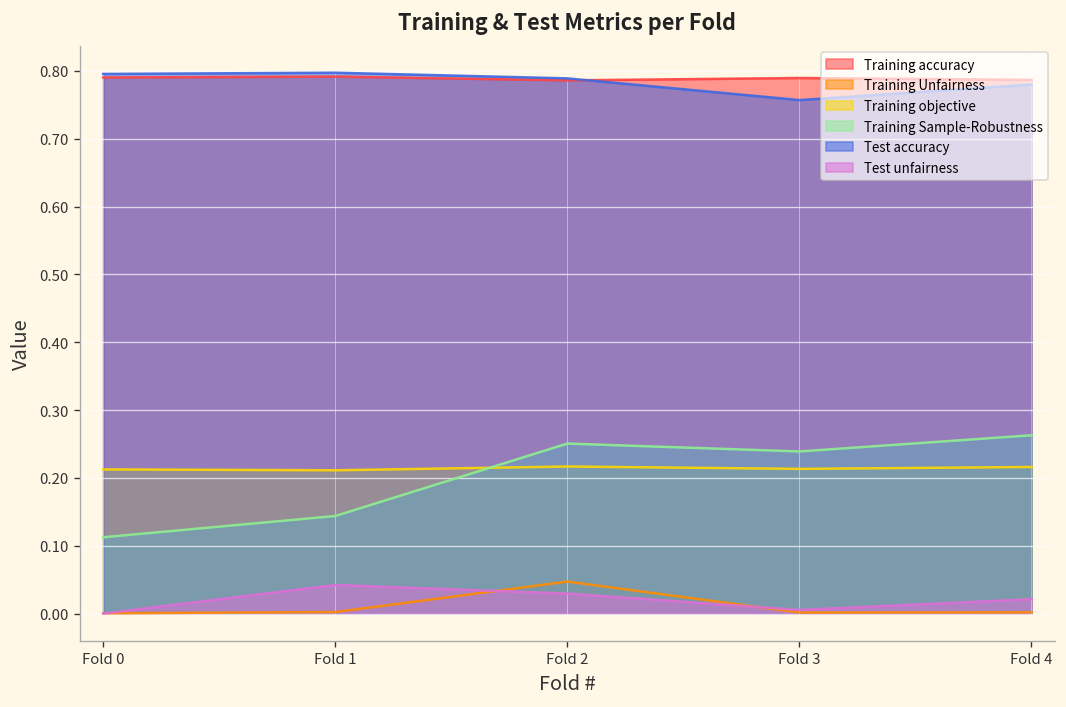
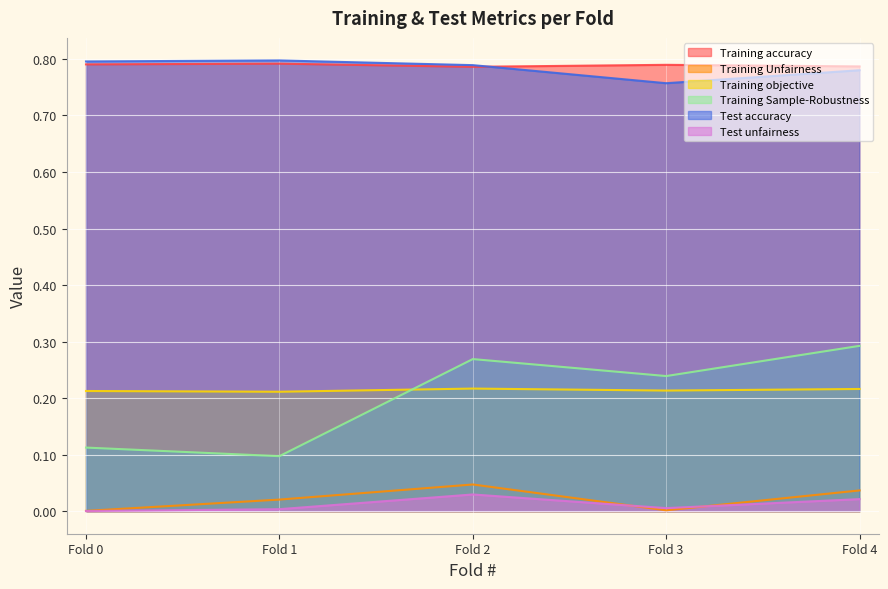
  {
    "Training accuracy": {
      "Fold 0": 0.79,
      "Fold 1": 0.79,
      "Fold 3": 0.79
    },
    "Training Unfairness": {
-     "Fold 1": 0.00,
+     "Fold 1": 0.02,
      "Fold 2": 0.05,
-     "Fold 4": 0.00
+     "Fold 4": 0.04
    },
    "Training objective": {
      "Fold 0": 0.21,
      "Fold 1": 0.21,
      "Fold 2": 0.22,
      "Fold 3": 0.21,
      "Fold 4": 0.22
    },
    "Training Sample-Robustness": {
      "Fold 0": 0.11,
-     "Fold 1": 0.14,
-     "Fold 2": 0.25,
+     "Fold 1": 0.10,
+     "Fold 2": 0.27,
      "Fold 3": 0.24,
-     "Fold 4": 0.26
+     "Fold 4": 0.29
    },
    "Test accuracy": {
      "Fold 0": 0.80,
      "Fold 1": 0.80,
      "Fold 3": 0.76
    },
    "Test unfairness": {
-     "Fold 1": 0.04,
+     "Fold 1": 0.00,
      "Fold 2": 0.03,
      "Fold 4": 0.02
    }
  }
